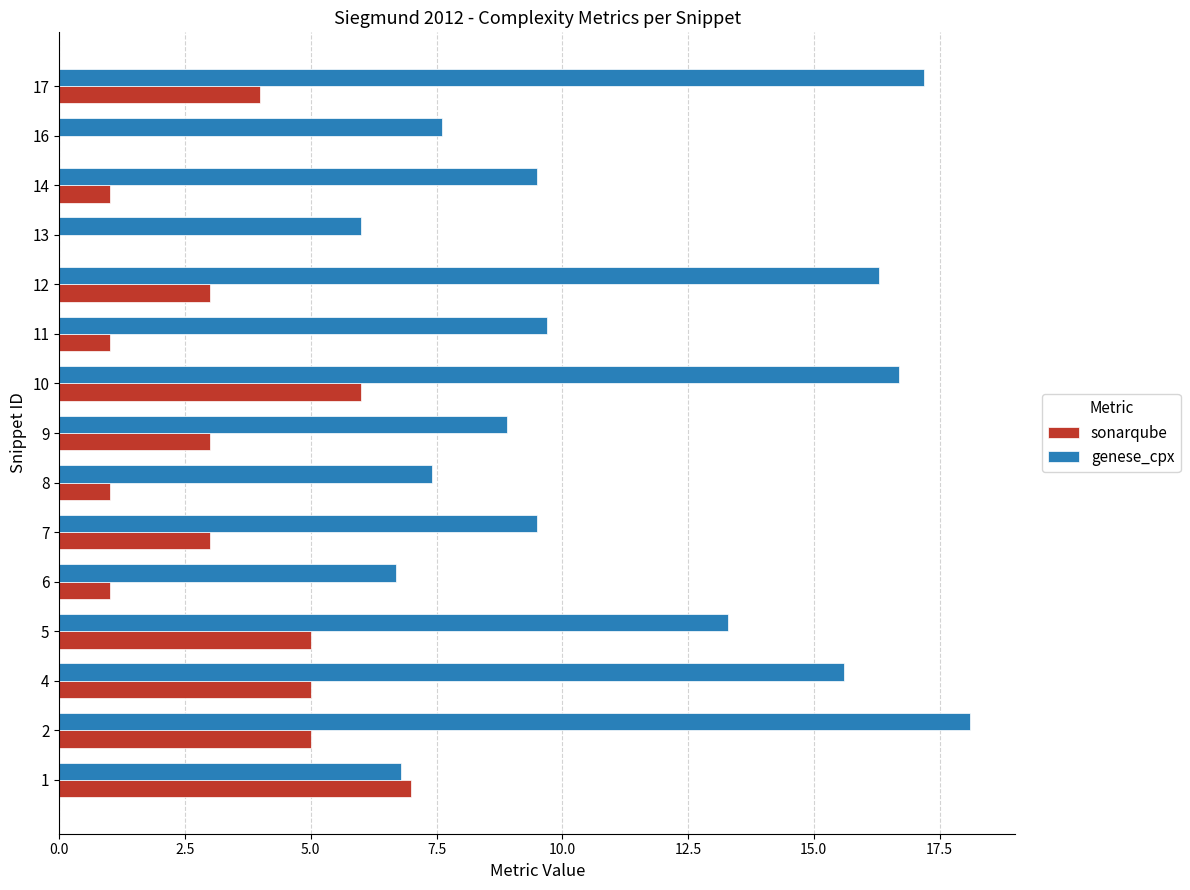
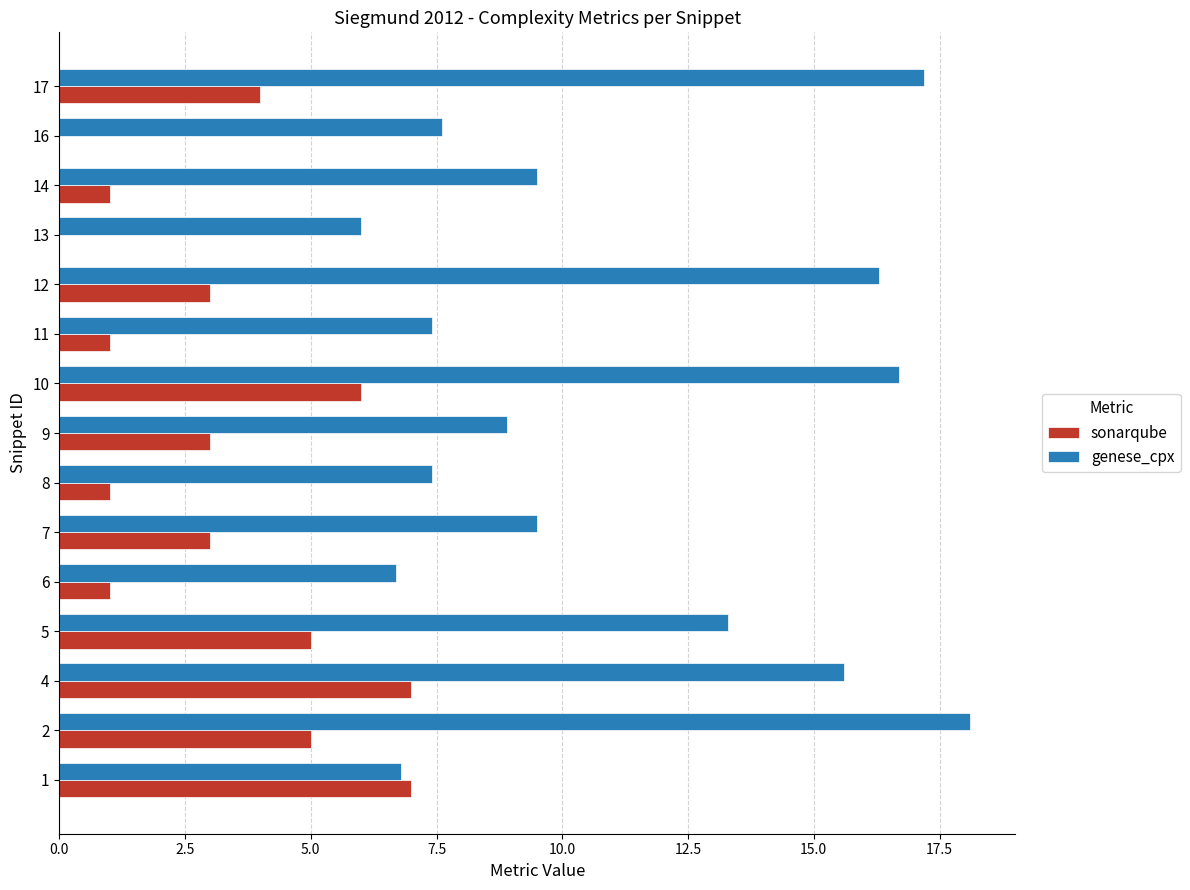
  {
    "sonarqube": {
      "17": 4,
      "16": 0,
      "14": 1,
      "13": 0,
      "12": 3,
      "11": 1,
      "10": 6,
      "9": 3,
      "8": 1,
      "7": 3,
      "6": 1,
      "5": 5,
-     "4": 5,
+     "4": 7,
      "2": 5,
      "1": 7
    },
    "genese_cpx": {
      "17": 17.2,
      "16": 7.6,
      "14": 9.5,
      "13": 6.0,
      "12": 16.3,
-     "11": 9.7,
+     "11": 7.4,
      "10": 16.7,
      "9": 8.9,
      "8": 7.4,
      "7": 9.5,
      "6": 6.7,
      "5": 13.3,
      "4": 15.6,
      "2": 18.1,
      "1": 6.8
    }
  }
